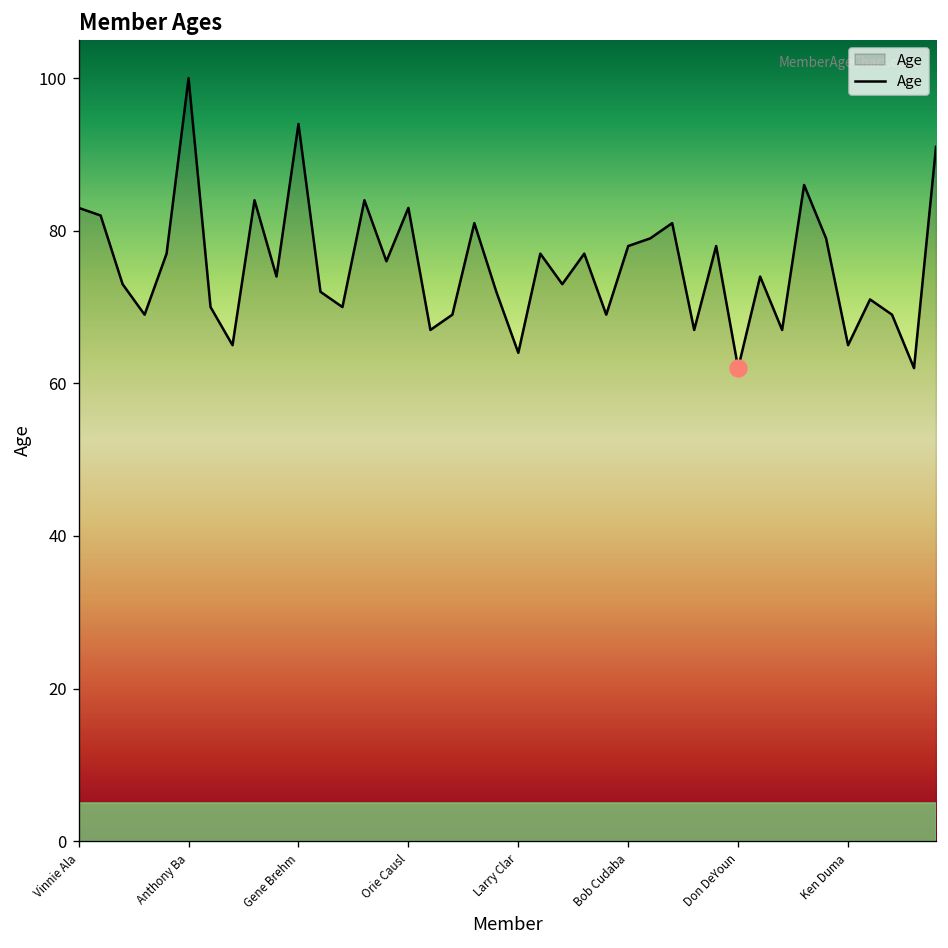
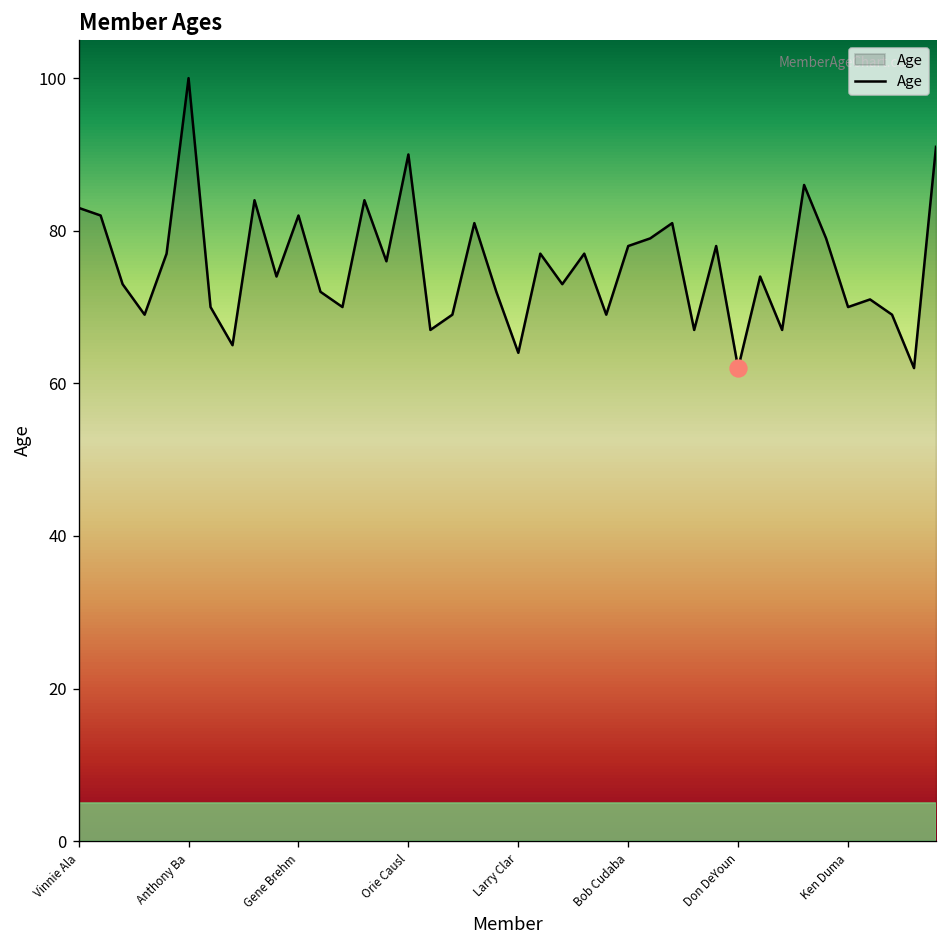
  {
    "Age": {
      "Vinnie Ala": 83,
      "Anthony Ba": 100,
-     "Gene Brehm": 94,
-     "Orie Causl": 83,
+     "Gene Brehm": 82,
+     "Orie Causl": 90,
      "Larry Clar": 64,
      "Bob Cudaba": 78,
-     "Ken Duma": 65
+     "Ken Duma": 70
    }
  }
